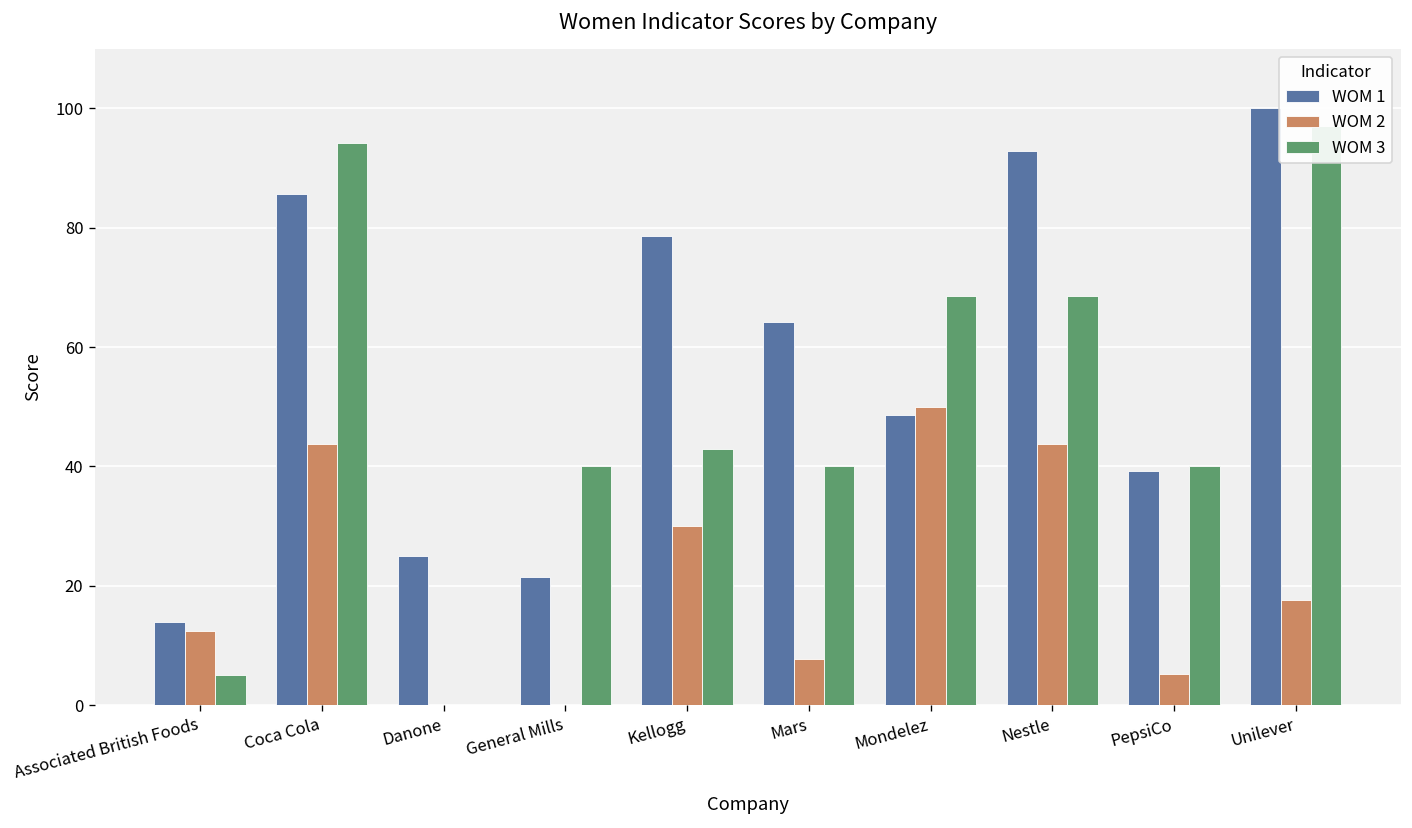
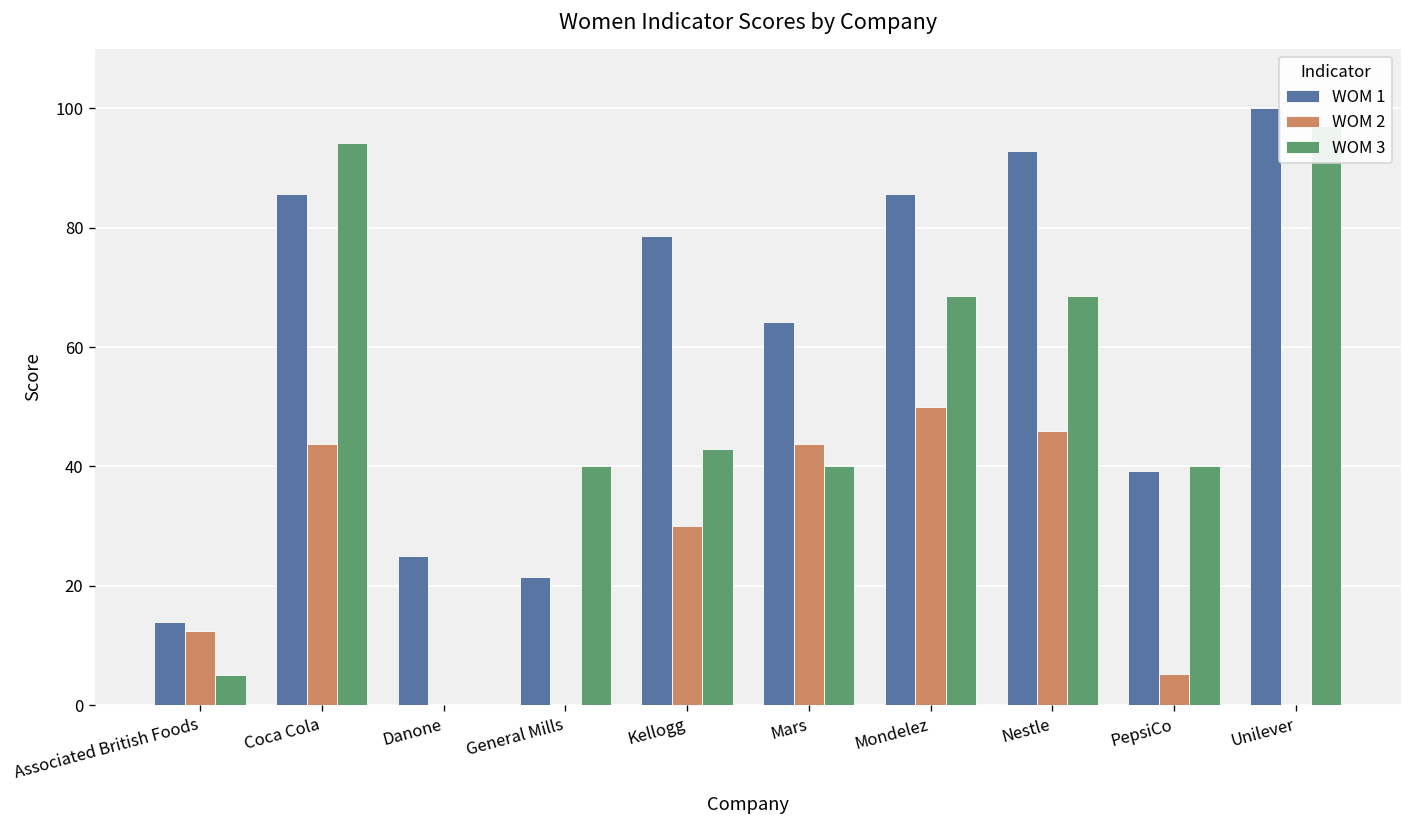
  {
    "WOM 1": {
      "Associated British Foods": 14,
      "Coca Cola": 86,
      "Danone": 25,
      "General Mills": 21,
      "Kellogg": 79,
      "Mars": 64,
-     "Mondelez": 49,
+     "Mondelez": 86,
      "Nestle": 93,
      "PepsiCo": 39,
      "Unilever": 100
    },
    "WOM 2": {
      "Associated British Foods": 13,
      "Coca Cola": 44,
      "Danone": 0,
      "General Mills": 0,
      "Kellogg": 30,
-     "Mars": 8,
+     "Mars": 44,
      "Mondelez": 50,
-     "Nestle": 44,
+     "Nestle": 46,
      "PepsiCo": 5,
-     "Unilever": 18
+     "Unilever": 0
    },
    "WOM 3": {
      "Associated British Foods": 5,
      "Coca Cola": 94,
      "Danone": 0,
      "General Mills": 40,
      "Kellogg": 43,
      "Mars": 40,
      "Mondelez": 69,
      "Nestle": 69,
      "PepsiCo": 40
    }
  }
